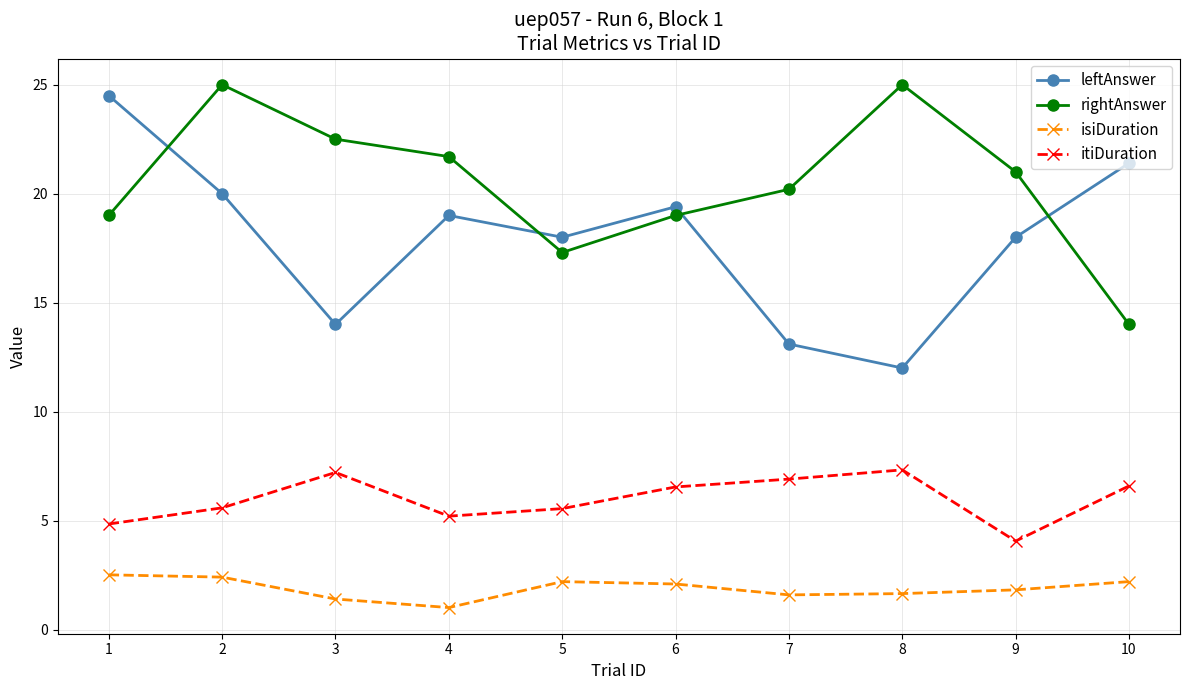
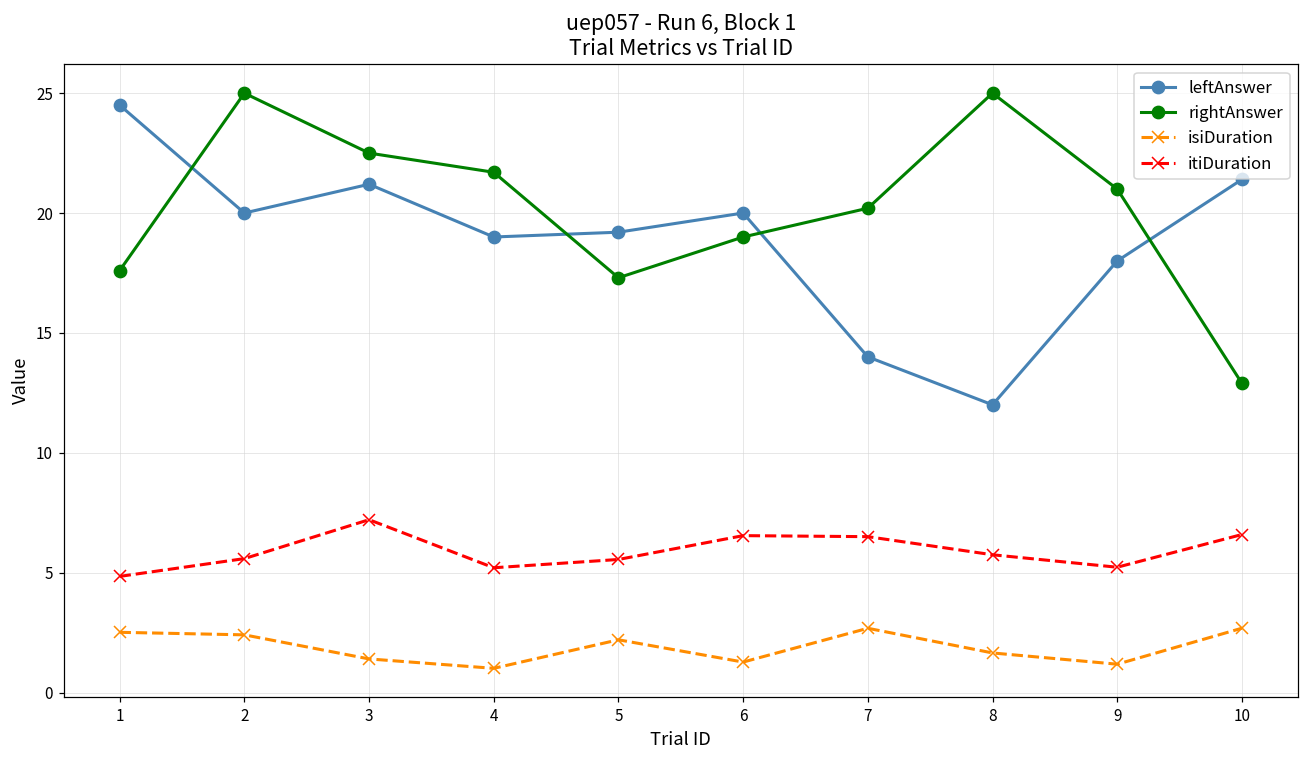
  {
    "leftAnswer": {
      "1": 24.5,
      "2": 20.0,
-     "3": 14.0,
+     "3": 21.2,
      "4": 19.0,
-     "5": 18.0,
-     "6": 19.4,
-     "7": 13.1,
+     "5": 19.2,
+     "6": 20.0,
+     "7": 14.0,
      "8": 12.0,
      "9": 18.0
    },
    "rightAnswer": {
-     "1": 19.0,
+     "1": 17.6,
      "2": 25.0,
      "3": 22.5,
      "4": 21.7,
      "5": 17.3,
      "6": 19.0,
      "7": 20.2,
      "8": 25.0,
      "9": 21.0,
-     "10": 14.0
+     "10": 12.9
    },
    "isiDuration": {
      "1": 2.5,
      "2": 2.4,
      "3": 1.4,
      "4": 1.0,
      "5": 2.2,
-     "6": 2.1,
-     "7": 1.6,
+     "6": 1.3,
+     "7": 2.7,
      "8": 1.7,
-     "9": 1.8,
-     "10": 2.2
+     "9": 1.2,
+     "10": 2.7
    },
    "itiDuration": {
      "1": 4.8,
      "2": 5.6,
      "3": 7.2,
      "4": 5.2,
      "5": 5.5,
      "6": 6.5,
-     "7": 6.9,
-     "8": 7.3,
-     "9": 4.1,
+     "7": 6.5,
+     "8": 5.7,
+     "9": 5.2,
      "10": 6.6
    }
  }
